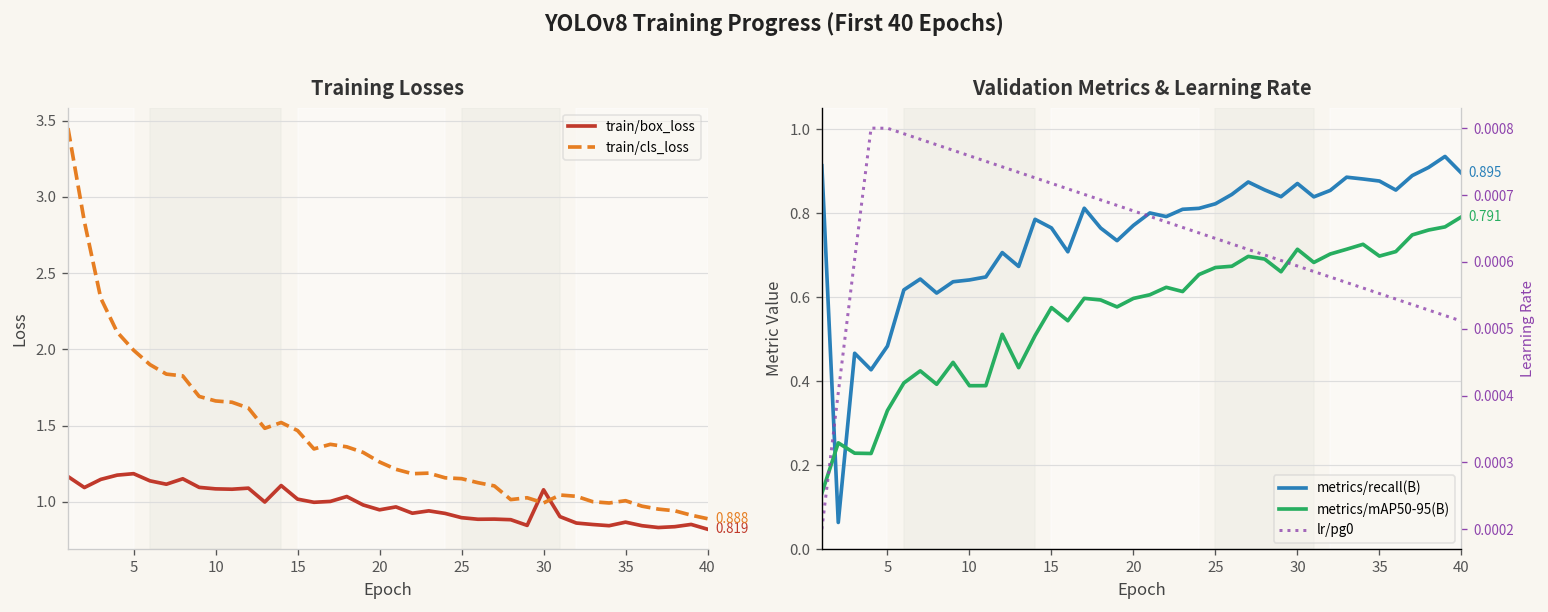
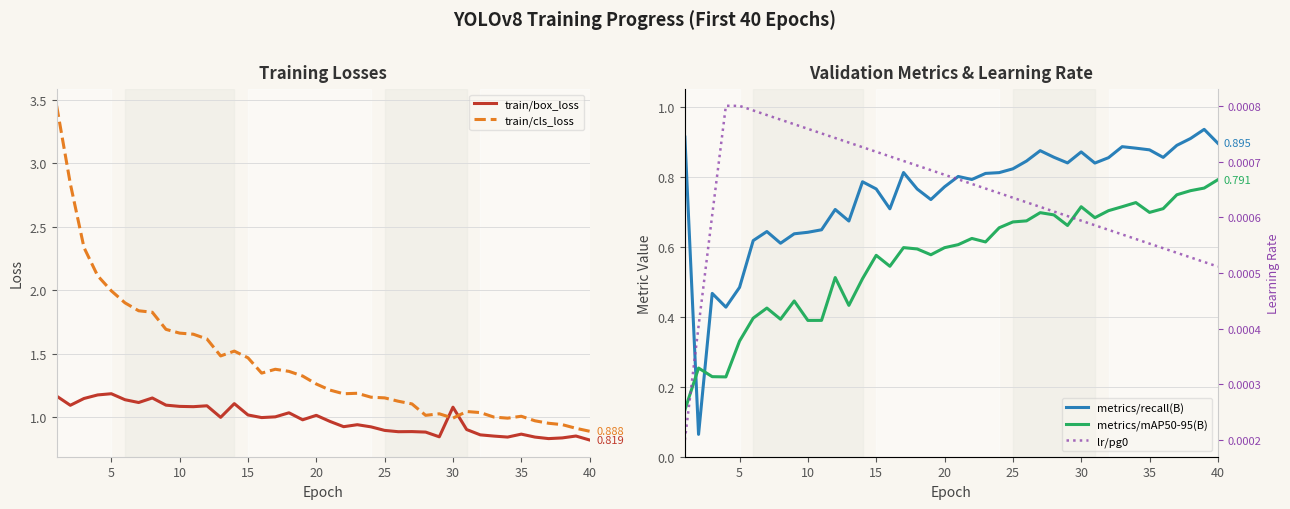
  {
    "Training Losses": {
      "train/box_loss": {
        "5": 1.18,
        "10": 1.08,
        "15": 1.02,
-       "20": 0.95,
+       "20": 1.01,
        "25": 0.89,
        "30": 1.08,
        "35": 0.87
      },
      "train/cls_loss": {
        "40": 0.888
      }
    },
    "Validation Metrics & Learning Rate": {
      "metrics/recall(B)": {
        "40": 0.895
      },
      "metrics/mAP50-95(B)": {
        "40": 0.791
      }
    }
  }
